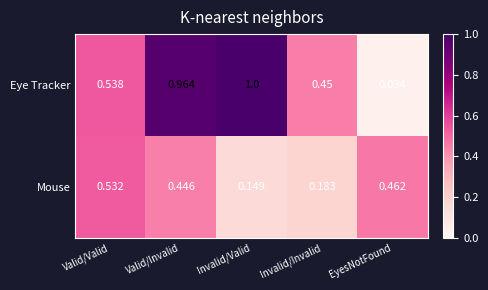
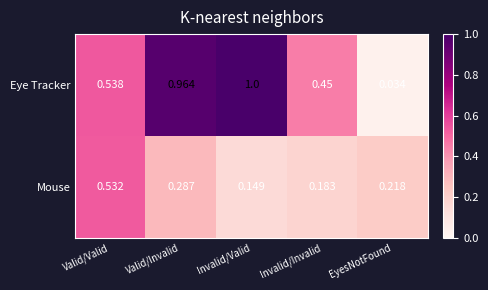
  {
    "Eye Tracker": {
      "Valid/Valid": 0.538,
      "Valid/Invalid": 0.964,
      "Invalid/Valid": 1.0,
      "Invalid/Invalid": 0.45
    },
    "Mouse": {
      "Valid/Valid": 0.532,
-     "Valid/Invalid": 0.446,
-     "EyesNotFound": 0.462
+     "Valid/Invalid": 0.287,
+     "EyesNotFound": 0.218
    }
  }
